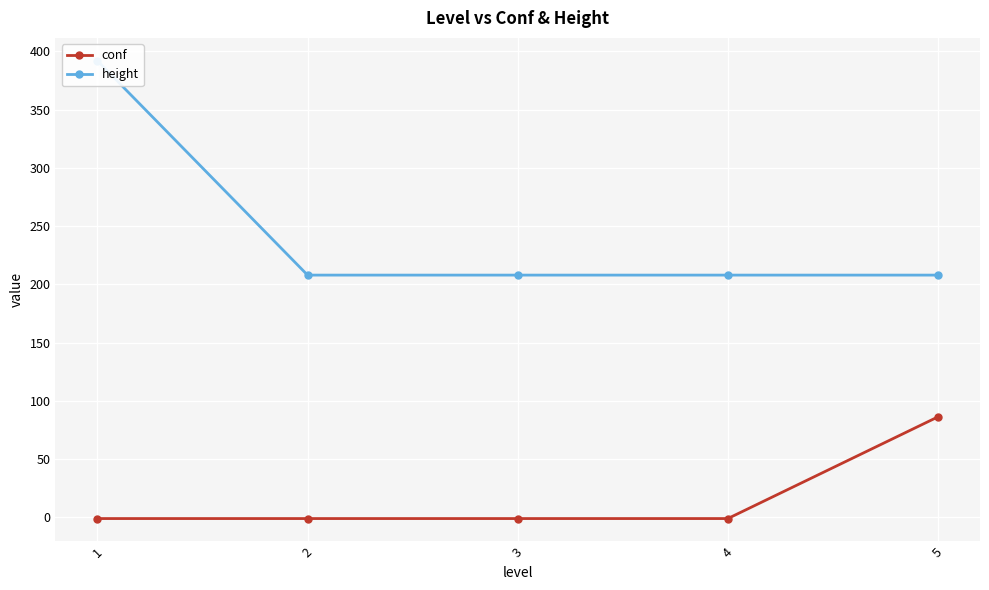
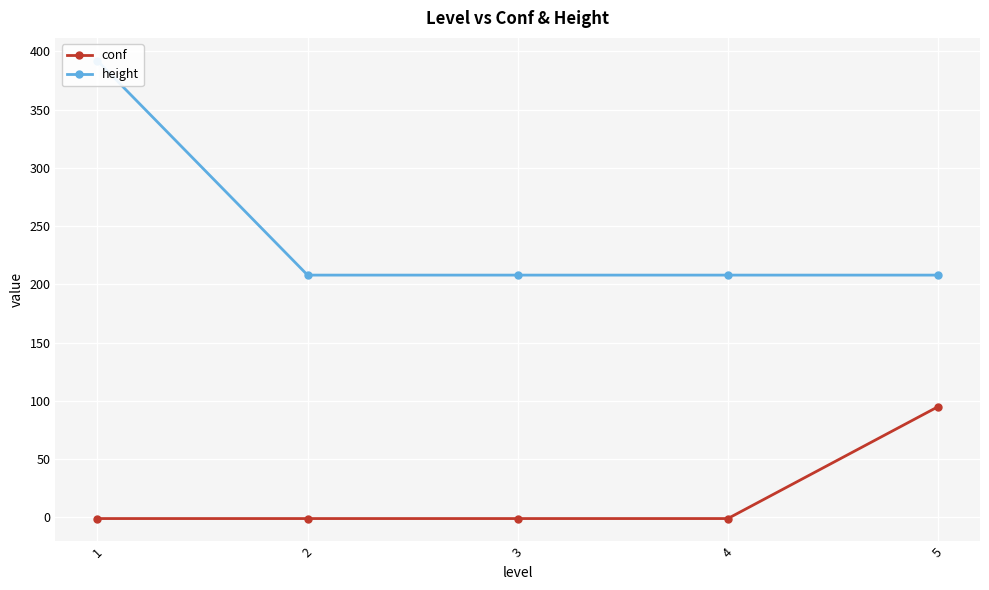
  {
    "conf": {
      "1": -1,
      "2": -1,
      "3": -1,
      "4": -1,
-     "5": 86
+     "5": 95
    },
    "height": {
      "2": 208,
      "3": 208,
      "4": 208,
      "5": 208
    }
  }
